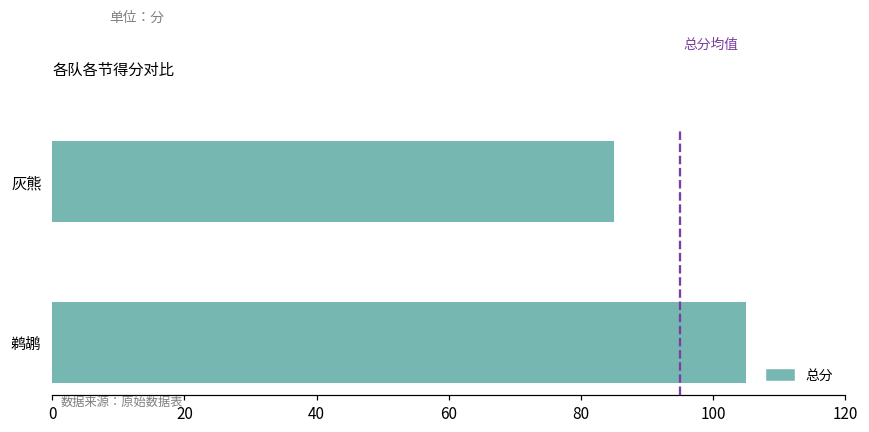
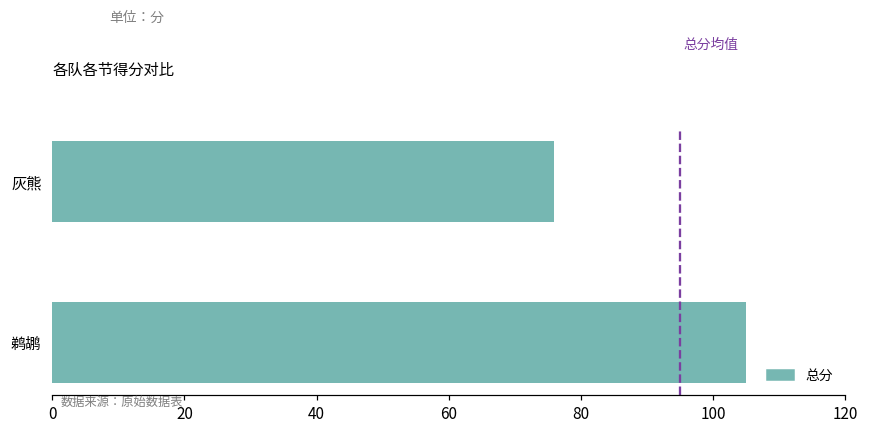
  {
-   "灰熊": 85,
+   "灰熊": 76,
    "鹈鹕": 105
  }
